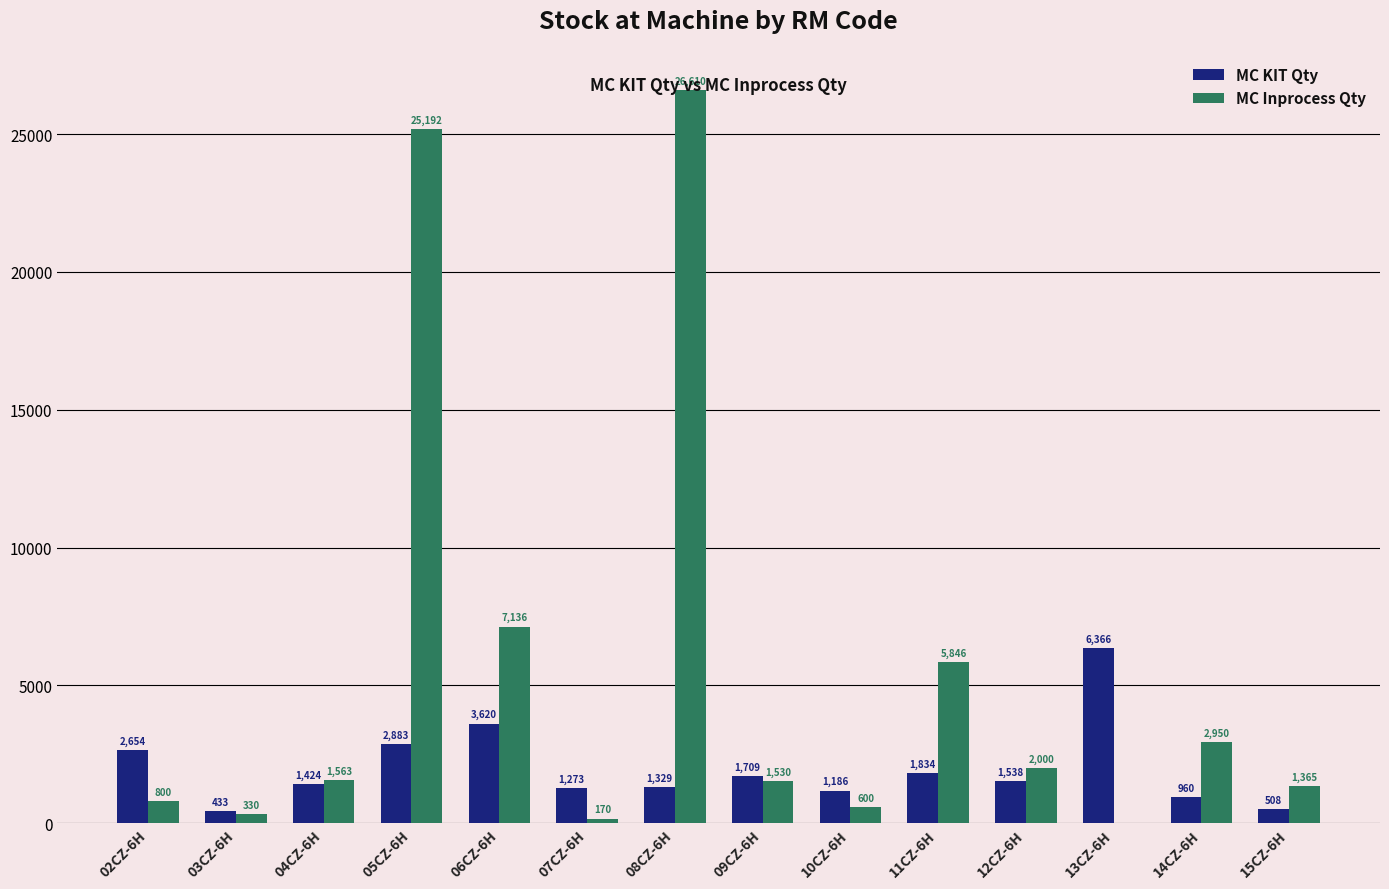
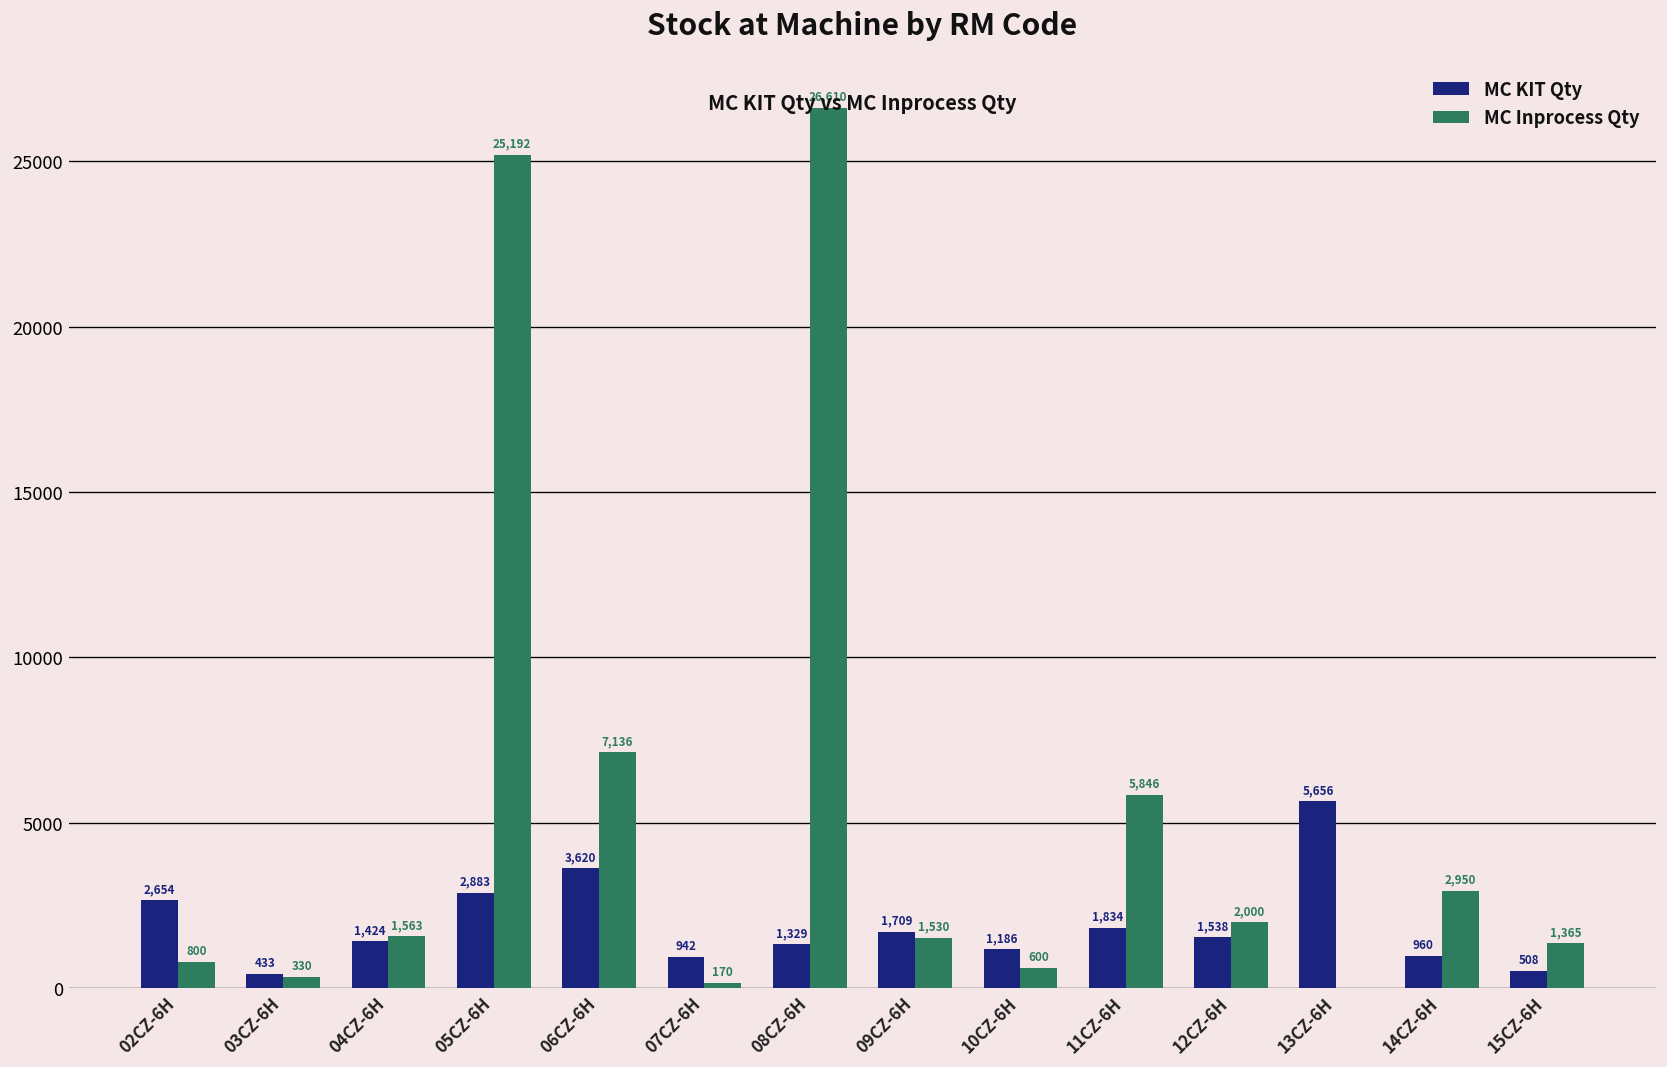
  {
    "MC KIT Qty": {
      "02CZ-6H": "2,654",
      "03CZ-6H": "433",
      "04CZ-6H": "1,424",
      "05CZ-6H": "2,883",
      "06CZ-6H": "3,620",
-     "07CZ-6H": "1,273",
+     "07CZ-6H": "942",
      "08CZ-6H": "1,329",
      "09CZ-6H": "1,709",
      "10CZ-6H": "1,186",
      "11CZ-6H": "1,834",
      "12CZ-6H": "1,538",
-     "13CZ-6H": "6,366",
+     "13CZ-6H": "5,656",
      "14CZ-6H": "960",
      "15CZ-6H": "508"
    },
    "MC Inprocess Qty": {
      "02CZ-6H": "800",
      "03CZ-6H": "330",
      "04CZ-6H": "1,563",
      "05CZ-6H": "25,192",
      "06CZ-6H": "7,136",
      "07CZ-6H": "170",
      "09CZ-6H": "1,530",
      "10CZ-6H": "600",
      "11CZ-6H": "5,846",
      "12CZ-6H": "2,000",
      "14CZ-6H": "2,950",
      "15CZ-6H": "1,365"
    }
  }
